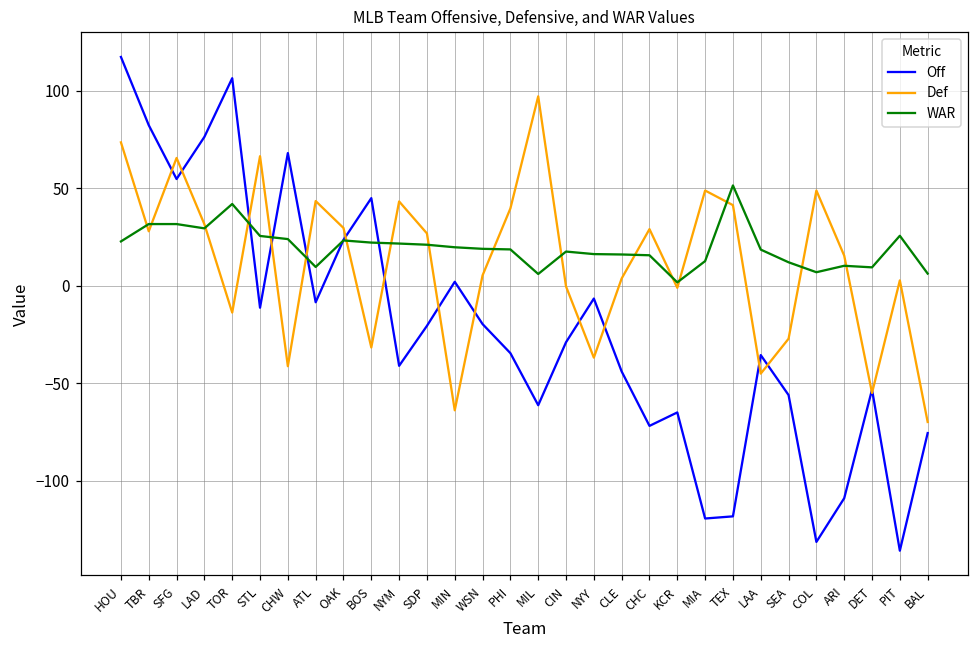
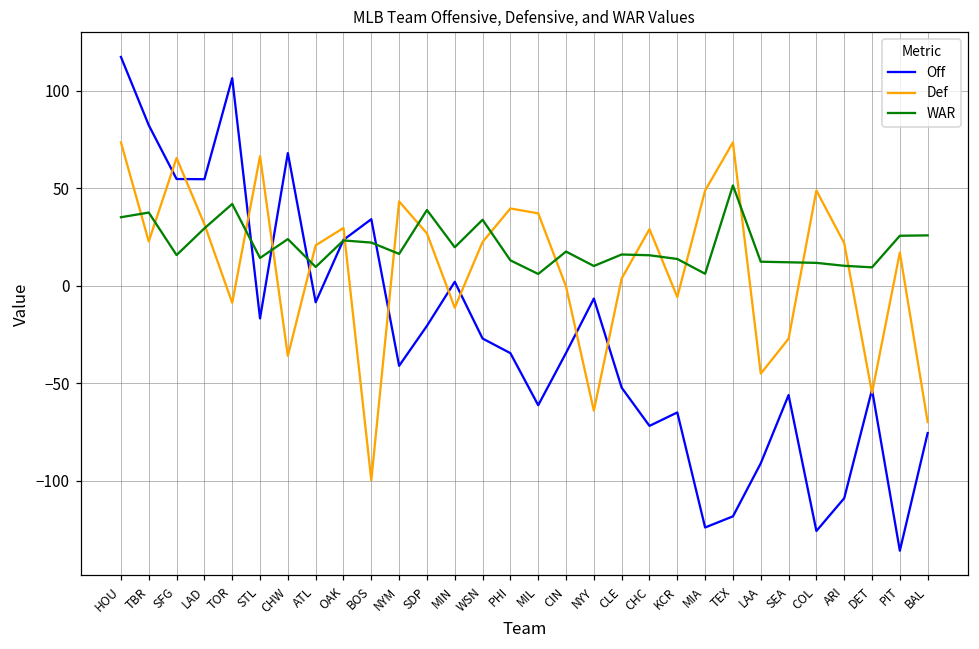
  {
    "Off": {
      "HOU": 117,
      "TBR": 82,
      "SFG": 55,
-     "LAD": 76,
+     "LAD": 55,
      "TOR": 107,
-     "STL": -11,
+     "STL": -17,
      "CHW": 68,
      "ATL": -8,
-     "BOS": 45,
+     "BOS": 34,
      "NYM": -41,
      "SDP": -21,
      "MIN": 2,
-     "WSN": -20,
+     "WSN": -27,
      "PHI": -35,
      "MIL": -61,
-     "CIN": -29,
+     "CIN": -34,
      "NYY": -7,
-     "CLE": -44,
+     "CLE": -52,
      "CHC": -72,
      "KCR": -65,
-     "MIA": -119,
+     "MIA": -124,
      "TEX": -118,
-     "LAA": -36,
+     "LAA": -91,
      "SEA": -56,
-     "COL": -131,
+     "COL": -126,
      "ARI": -109,
      "DET": -53,
      "PIT": -136,
      "BAL": -76
    },
    "Def": {
      "HOU": 74,
-     "TBR": 28,
+     "TBR": 23,
      "SFG": 66,
      "LAD": 32,
-     "TOR": -14,
+     "TOR": -9,
      "STL": 67,
-     "CHW": -41,
-     "ATL": 44,
+     "CHW": -36,
+     "ATL": 21,
      "OAK": 30,
-     "BOS": -32,
+     "BOS": -100,
      "NYM": 43,
      "SDP": 27,
-     "MIN": -64,
-     "WSN": 5,
+     "MIN": -11,
+     "WSN": 23,
      "PHI": 40,
-     "MIL": 97,
+     "MIL": 37,
      "CIN": 0,
-     "NYY": -37,
+     "NYY": -64,
      "CLE": 4,
      "CHC": 29,
-     "KCR": -1,
+     "KCR": -6,
      "MIA": 49,
-     "TEX": 41,
+     "TEX": 74,
      "LAA": -45,
      "SEA": -27,
      "COL": 49,
-     "ARI": 16,
+     "ARI": 22,
      "DET": -55,
-     "PIT": 3,
+     "PIT": 17,
      "BAL": -70
    },
    "WAR": {
-     "HOU": 23,
-     "TBR": 32,
-     "SFG": 32,
+     "HOU": 35,
+     "TBR": 38,
+     "SFG": 16,
      "LAD": 30,
      "TOR": 42,
-     "STL": 26,
+     "STL": 14,
      "CHW": 24,
      "ATL": 10,
      "BOS": 22,
-     "NYM": 22,
-     "SDP": 21,
+     "NYM": 16,
+     "SDP": 39,
      "MIN": 20,
-     "WSN": 19,
-     "PHI": 19,
+     "WSN": 34,
+     "PHI": 13,
      "MIL": 6,
      "CIN": 18,
-     "NYY": 16,
+     "NYY": 10,
      "CLE": 16,
      "CHC": 16,
-     "KCR": 2,
-     "MIA": 13,
+     "KCR": 14,
+     "MIA": 6,
      "TEX": 52,
-     "LAA": 19,
+     "LAA": 12,
      "SEA": 12,
-     "COL": 7,
+     "COL": 12,
      "ARI": 10,
      "DET": 10,
      "PIT": 26,
-     "BAL": 6
+     "BAL": 26
    }
  }
